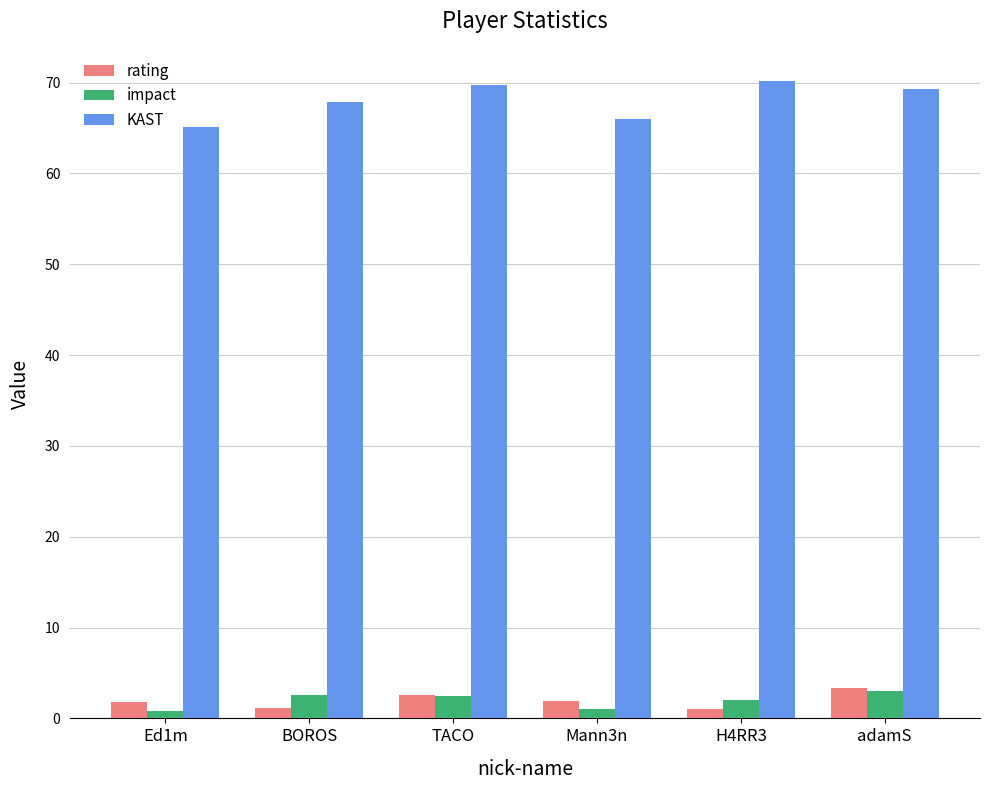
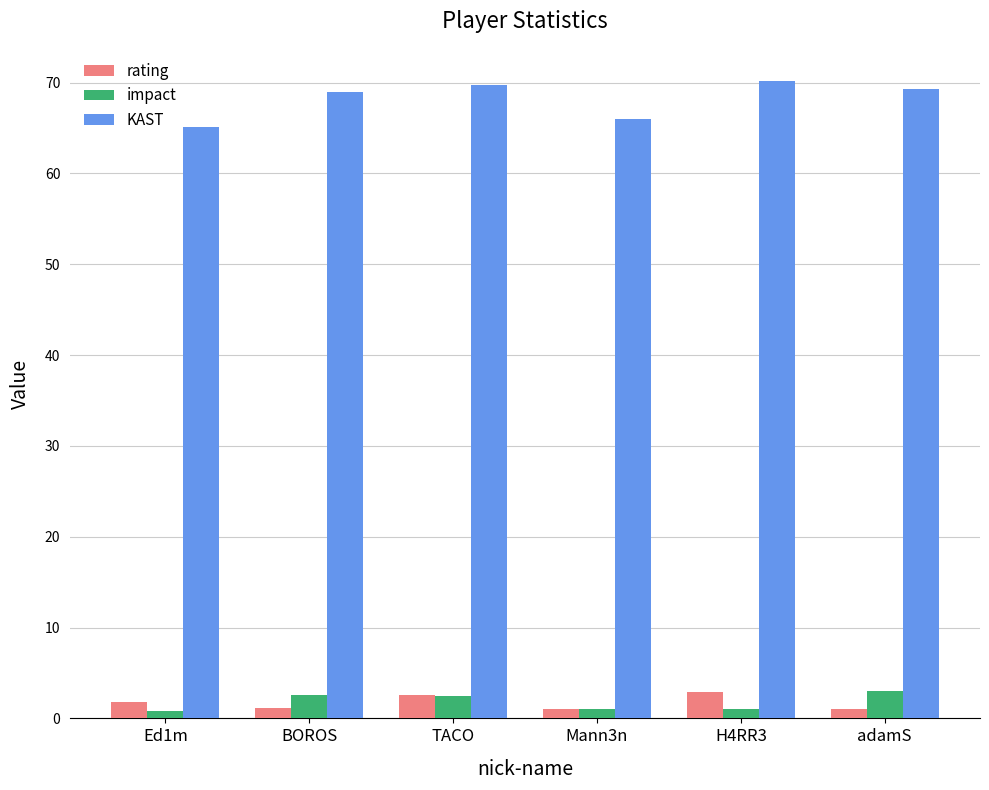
  {
    "rating": {
      "Ed1m": 2,
      "BOROS": 1,
      "TACO": 3,
-     "Mann3n": 2,
-     "H4RR3": 1,
-     "adamS": 3
+     "Mann3n": 1,
+     "H4RR3": 3,
+     "adamS": 1
    },
    "impact": {
      "Ed1m": 1,
      "BOROS": 3,
      "TACO": 3,
      "Mann3n": 1,
-     "H4RR3": 2,
+     "H4RR3": 1,
      "adamS": 3
    },
    "KAST": {
      "Ed1m": 65,
-     "BOROS": 68,
+     "BOROS": 69,
      "TACO": 70,
      "Mann3n": 66,
      "H4RR3": 70,
      "adamS": 69
    }
  }
